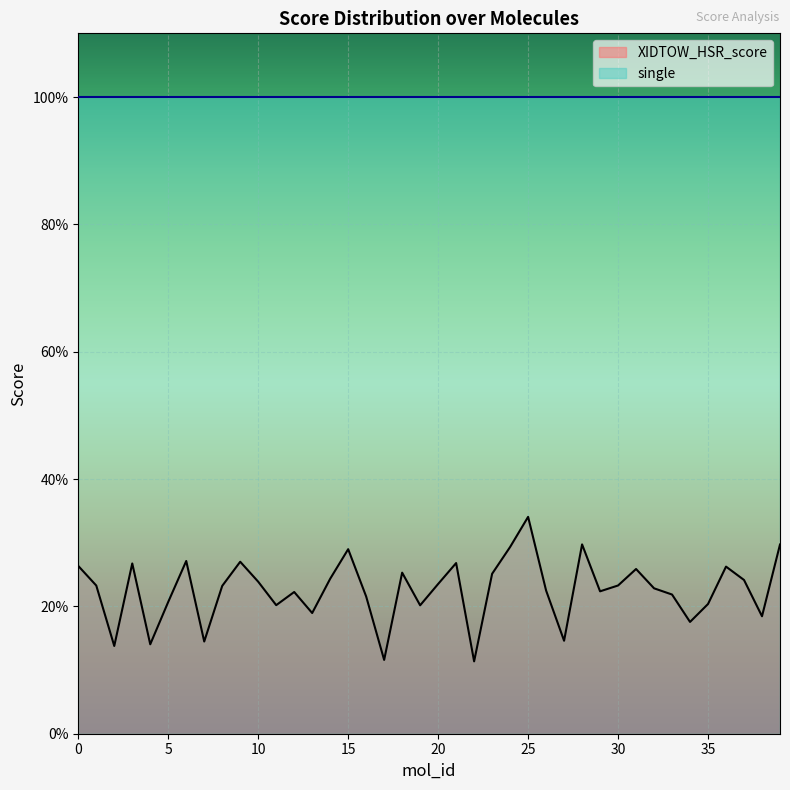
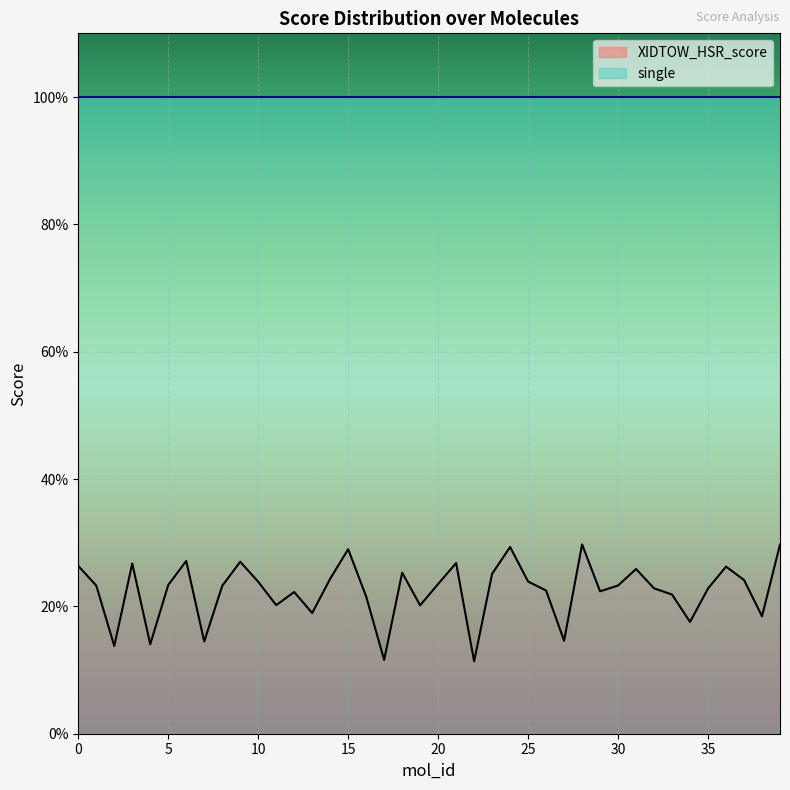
  {
    "XIDTOW_HSR_score": {
      "0": "26%",
-     "5": "21%",
+     "5": "23%",
      "10": "24%",
      "15": "29%",
      "20": "24%",
-     "25": "34%",
+     "25": "24%",
      "30": "23%",
-     "35": "20%"
+     "35": "23%"
    },
    "single": {
      "0": "100%",
      "5": "100%",
      "10": "100%",
      "15": "100%",
      "20": "100%",
      "25": "100%",
      "30": "100%",
      "35": "100%"
    }
  }
